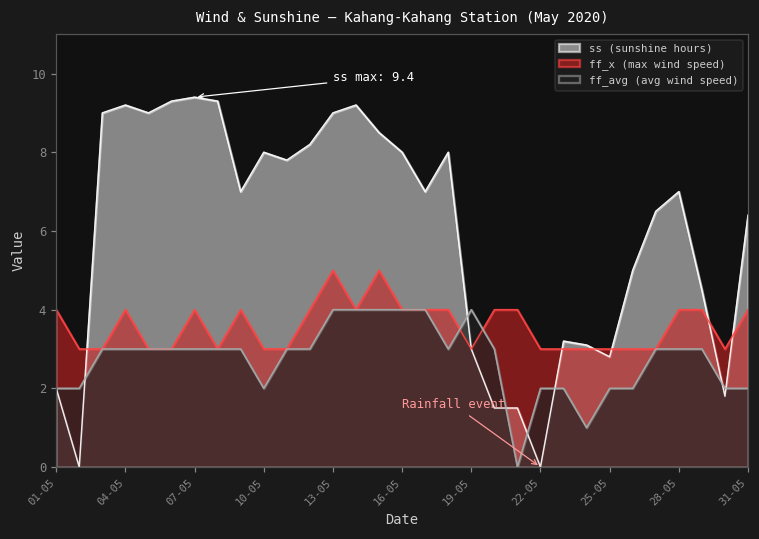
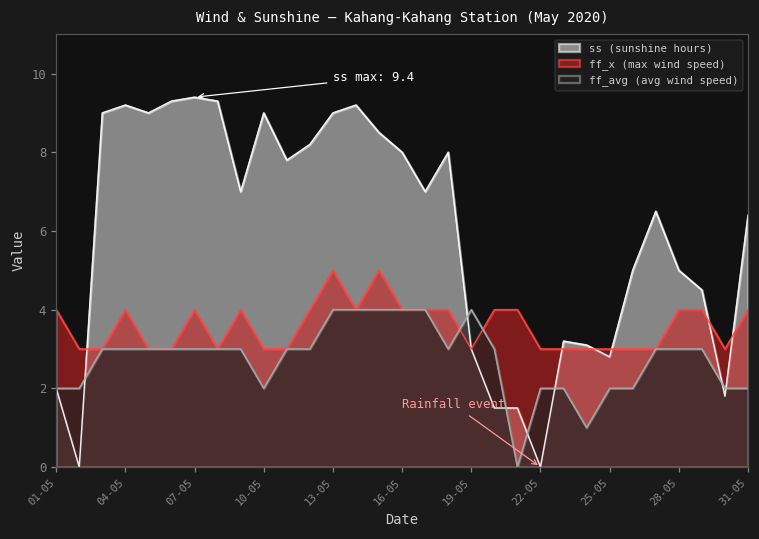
  {
    "ss (sunshine hours)": {
      "04-05": 9.2,
-     "10-05": 8,
+     "10-05": 9,
      "13-05": 9,
      "16-05": 8,
      "22-05": 0,
      "25-05": 2.8,
-     "28-05": 7,
+     "28-05": 5,
      "31-05": 6.4
    },
    "ff_x (max wind speed)": {
      "01-05": 4,
      "04-05": 4,
      "07-05": 4,
      "10-05": 3,
      "13-05": 5,
      "22-05": 3,
      "25-05": 3,
      "28-05": 4,
      "31-05": 4
    },
    "ff_avg (avg wind speed)": {
      "04-05": 3,
      "07-05": 3,
      "10-05": 2,
      "13-05": 4,
      "19-05": 4,
      "22-05": 2,
      "25-05": 2,
      "28-05": 3,
      "31-05": 2
    }
  }
